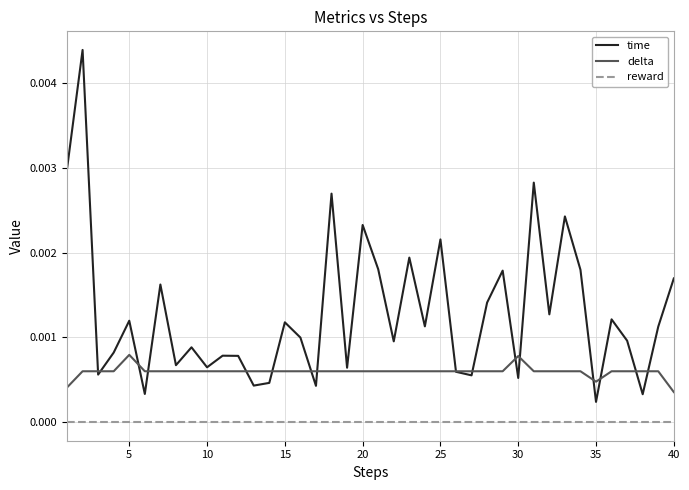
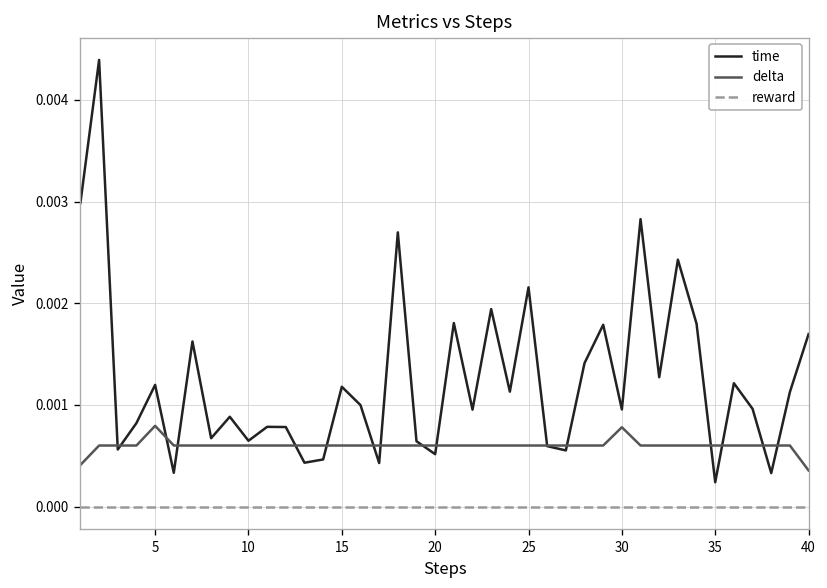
  {
    "time": {
      "5": 0.0012,
      "10": 0.0006,
      "15": 0.0012,
-     "20": 0.0023,
+     "20": 0.0005,
      "25": 0.0022,
-     "30": 0.0005,
+     "30": 0.0010,
      "35": 0.0002,
      "40": 0.0017
    },
    "delta": {
      "5": 0.0008,
      "10": 0.0006,
      "15": 0.0006,
      "20": 0.0006,
      "25": 0.0006,
      "30": 0.0008,
-     "35": 0.0005,
+     "35": 0.0006,
      "40": 0.0004
    },
    "reward": {
      "5": 0.0000,
      "10": 0.0000,
      "15": 0.0000,
      "20": 0.0000,
      "25": 0.0000,
      "30": 0.0000,
      "35": 0.0000,
      "40": 0.0000
    }
  }
